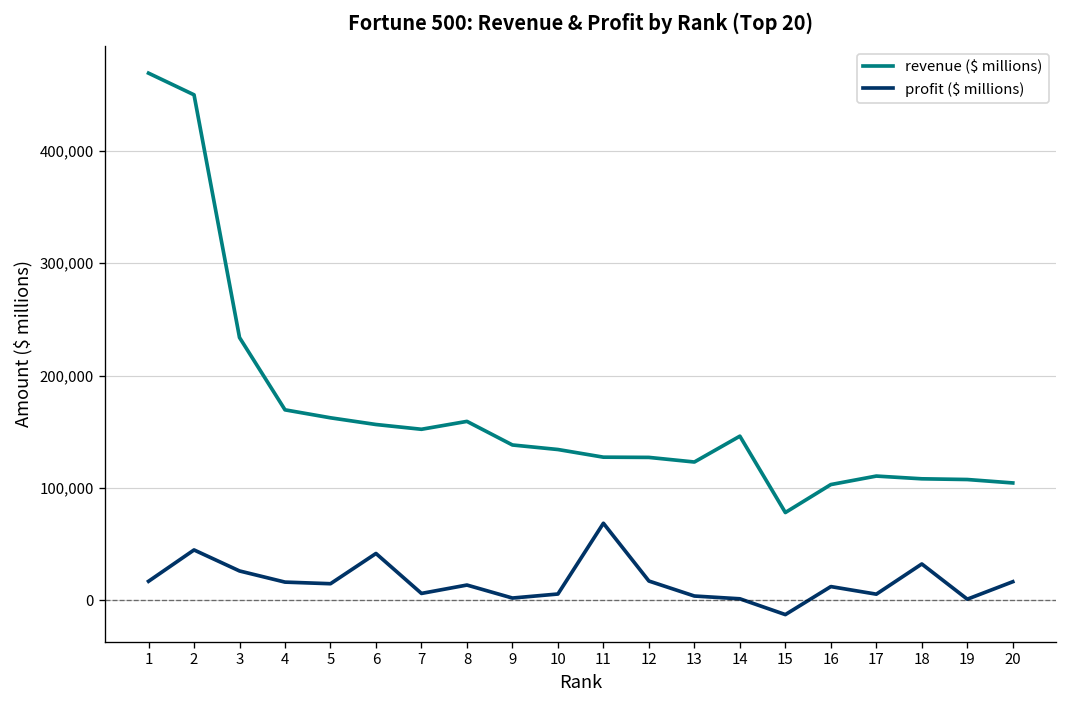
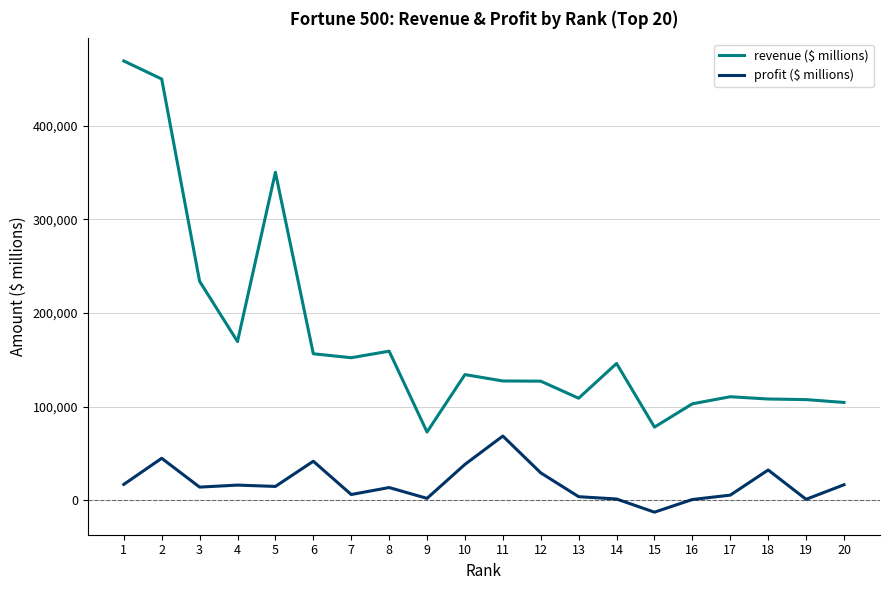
  {
    "revenue ($ millions)": {
      "1": "470,000",
      "2": "450,000",
      "3": "230,000",
      "4": "170,000",
-     "5": "160,000",
+     "5": "350,000",
      "6": "160,000",
      "7": "150,000",
      "8": "160,000",
-     "9": "140,000",
+     "9": "70,000",
      "10": "130,000",
      "11": "130,000",
      "12": "130,000",
-     "13": "120,000",
+     "13": "110,000",
      "14": "150,000",
      "15": "80,000",
      "16": "100,000",
      "17": "110,000",
      "18": "110,000",
      "19": "110,000",
      "20": "100,000"
    },
    "profit ($ millions)": {
      "1": "20,000",
      "2": "40,000",
-     "3": "30,000",
+     "3": "10,000",
      "4": "20,000",
      "5": "10,000",
      "6": "40,000",
      "7": "10,000",
      "8": "10,000",
      "9": "0",
-     "10": "10,000",
+     "10": "40,000",
      "11": "70,000",
-     "12": "20,000",
+     "12": "30,000",
      "13": "0",
      "14": "0",
      "15": "-10,000",
-     "16": "10,000",
+     "16": "0",
      "17": "10,000",
      "18": "30,000",
      "19": "0",
      "20": "20,000"
    }
  }
